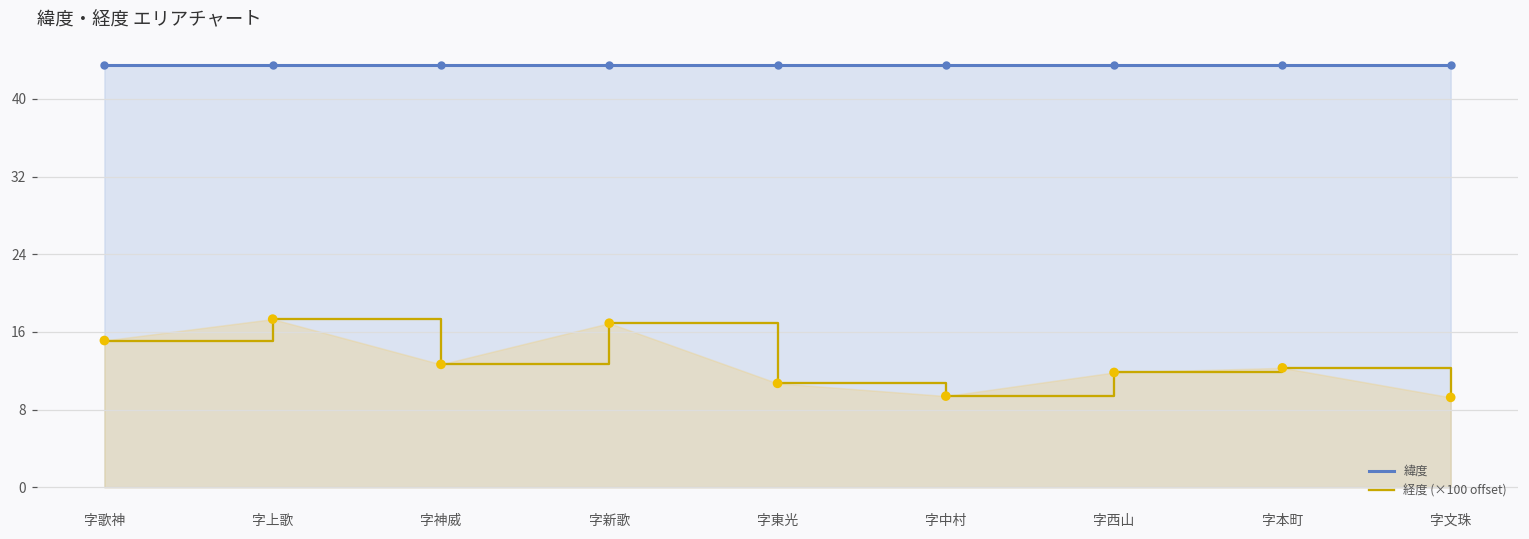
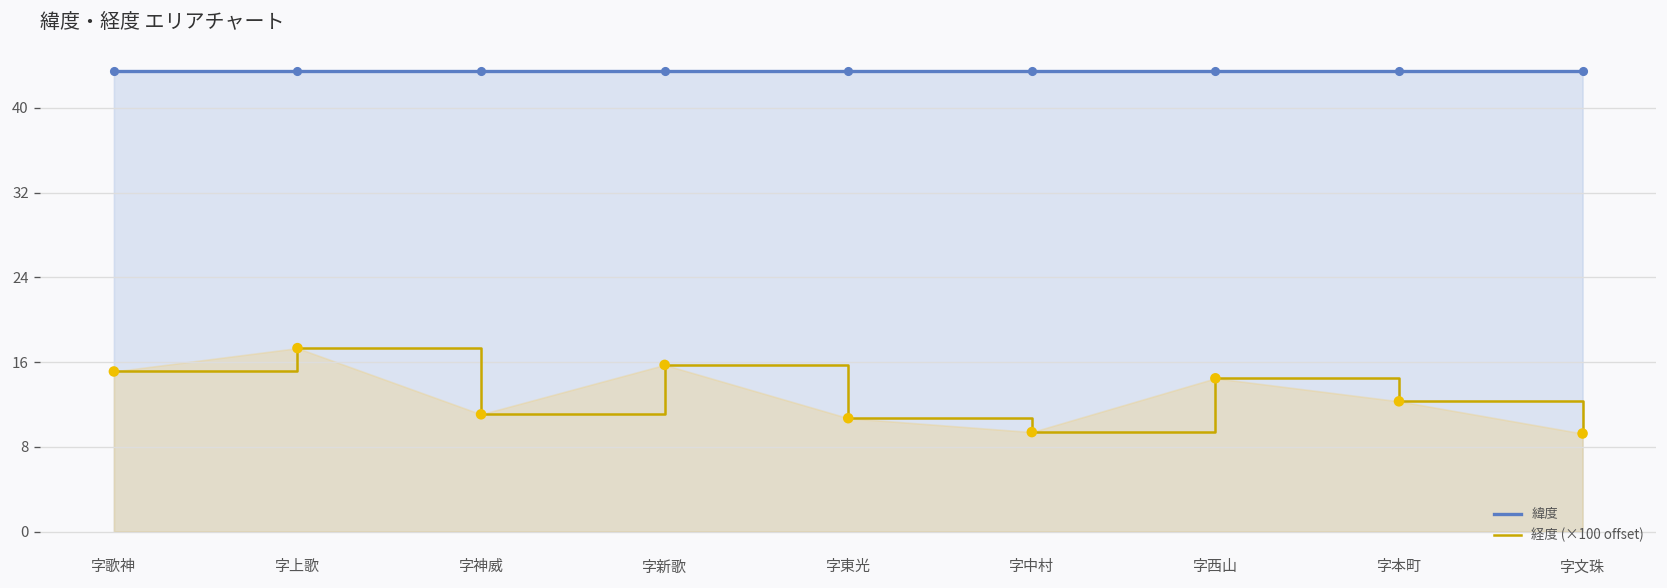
  {
    "緯度": {
      "字歌神": 44,
      "字上歌": 44,
      "字神威": 44,
      "字新歌": 43,
      "字東光": 44,
      "字中村": 44,
      "字西山": 43,
      "字本町": 44,
      "字文珠": 43
    },
    "経度 (×100 offset)": {
      "字歌神": 15,
      "字上歌": 17,
-     "字神威": 13,
-     "字新歌": 17,
+     "字神威": 11,
+     "字新歌": 16,
      "字東光": 11,
      "字中村": 9,
-     "字西山": 12,
+     "字西山": 14,
      "字本町": 12,
      "字文珠": 9
    }
  }
